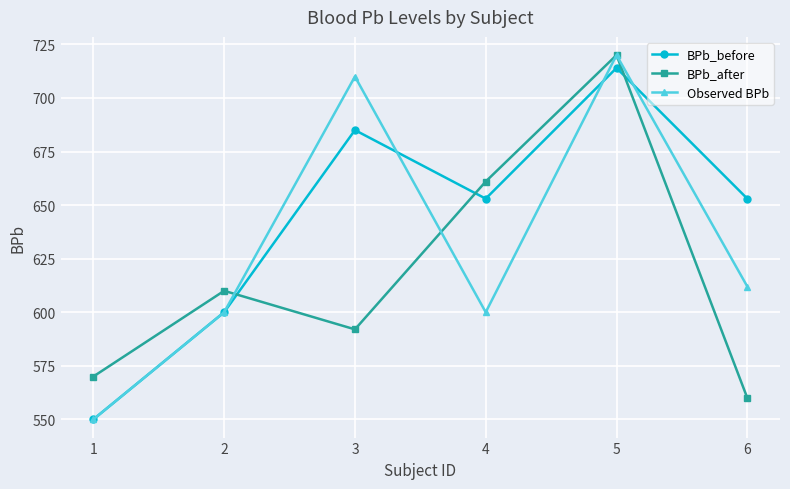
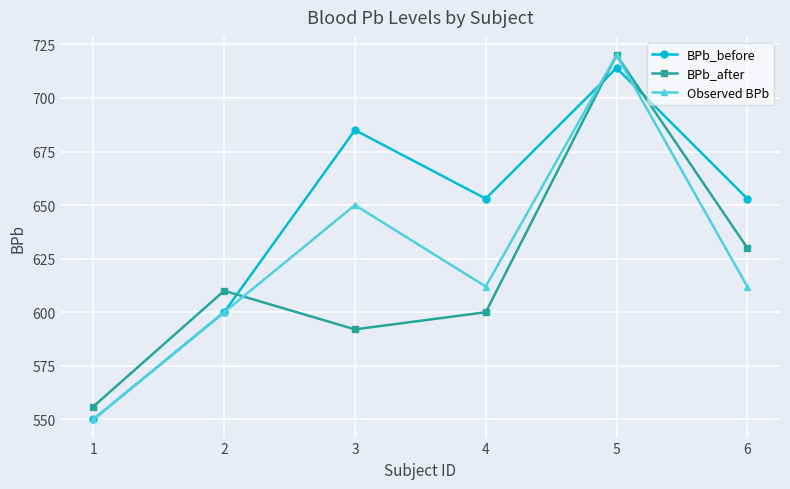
  {
    "BPb_before": {
      "3": 685,
      "4": 653,
      "5": 714,
      "6": 653
    },
    "BPb_after": {
-     "1": 570,
+     "1": 556,
      "2": 610,
      "3": 592,
-     "4": 661,
-     "6": 560
+     "4": 600,
+     "6": 630
    },
    "Observed BPb": {
-     "3": 710,
-     "4": 600,
+     "3": 650,
+     "4": 612,
      "6": 612
    }
  }
